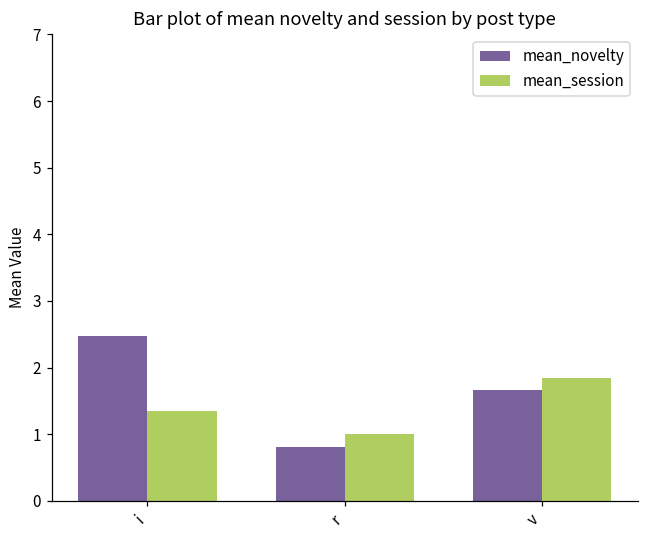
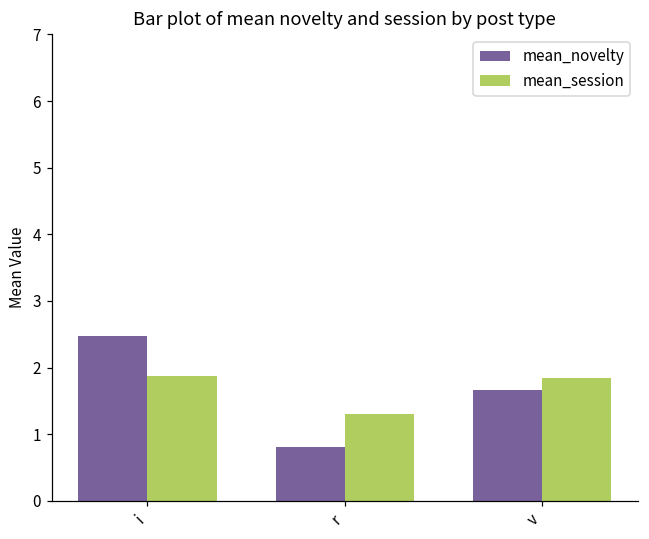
  {
    "mean_novelty": {
      "i": 2.5,
      "r": 0.8,
      "v": 1.7
    },
    "mean_session": {
-     "i": 1.4,
-     "r": 1.0,
+     "i": 1.9,
+     "r": 1.3,
      "v": 1.8
    }
  }
